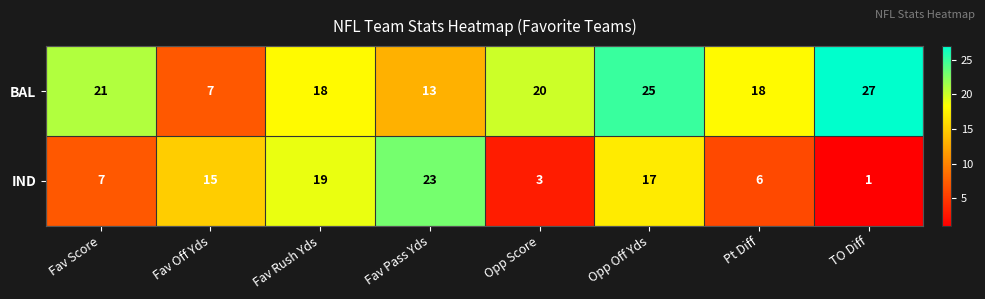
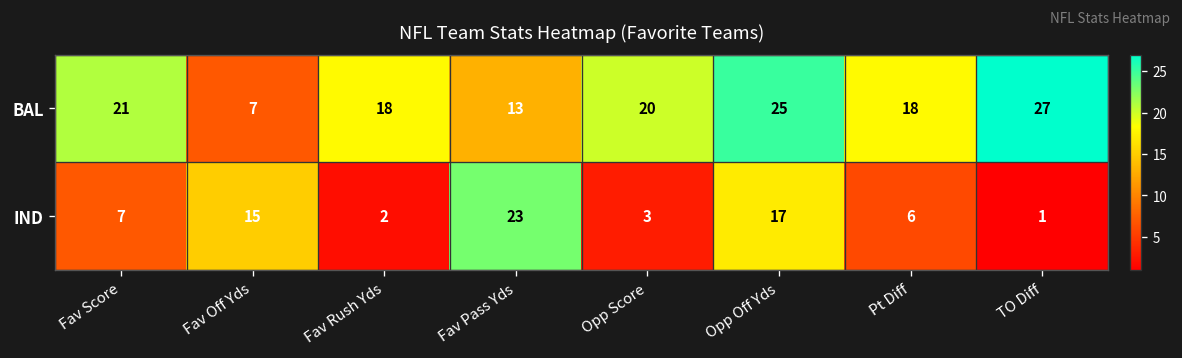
  {
    "BAL": {
      "Fav Score": 21,
      "Fav Off Yds": 7,
      "Fav Rush Yds": 18,
      "Fav Pass Yds": 13,
      "Opp Score": 20,
      "Opp Off Yds": 25,
      "Pt Diff": 18,
      "TO Diff": 27
    },
    "IND": {
      "Fav Score": 7,
      "Fav Off Yds": 15,
-     "Fav Rush Yds": 19,
+     "Fav Rush Yds": 2,
      "Fav Pass Yds": 23,
      "Opp Score": 3,
      "Opp Off Yds": 17,
      "Pt Diff": 6,
      "TO Diff": 1
    }
  }
